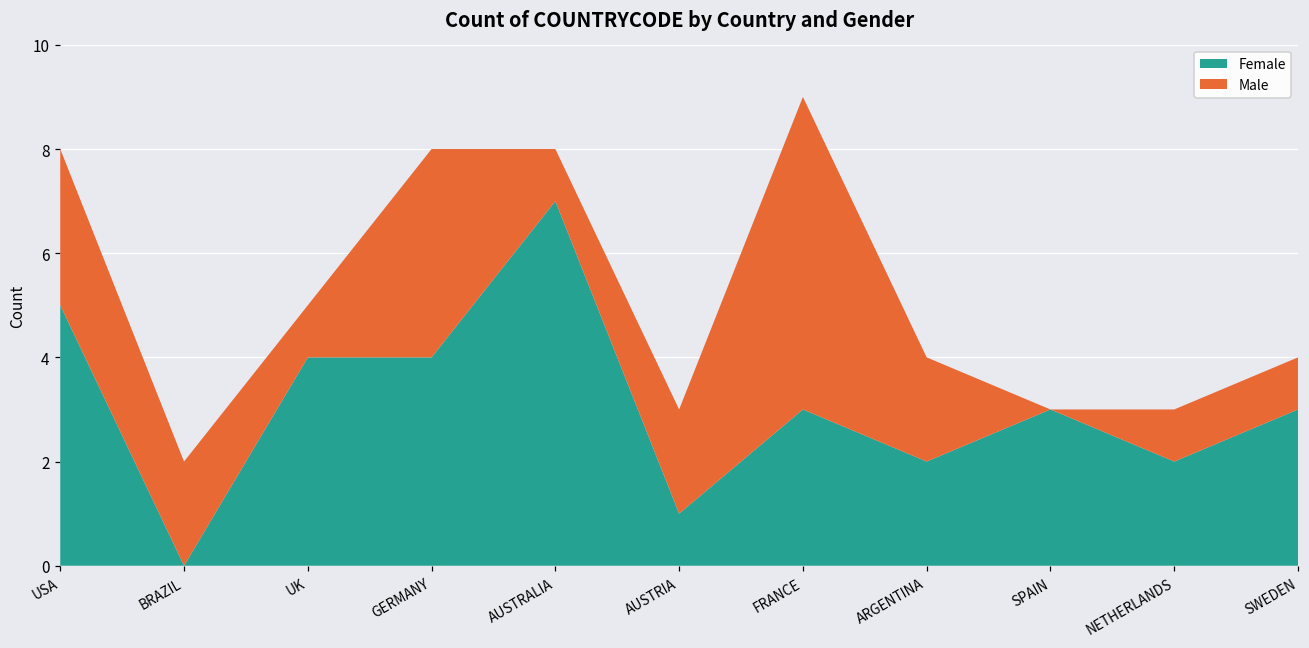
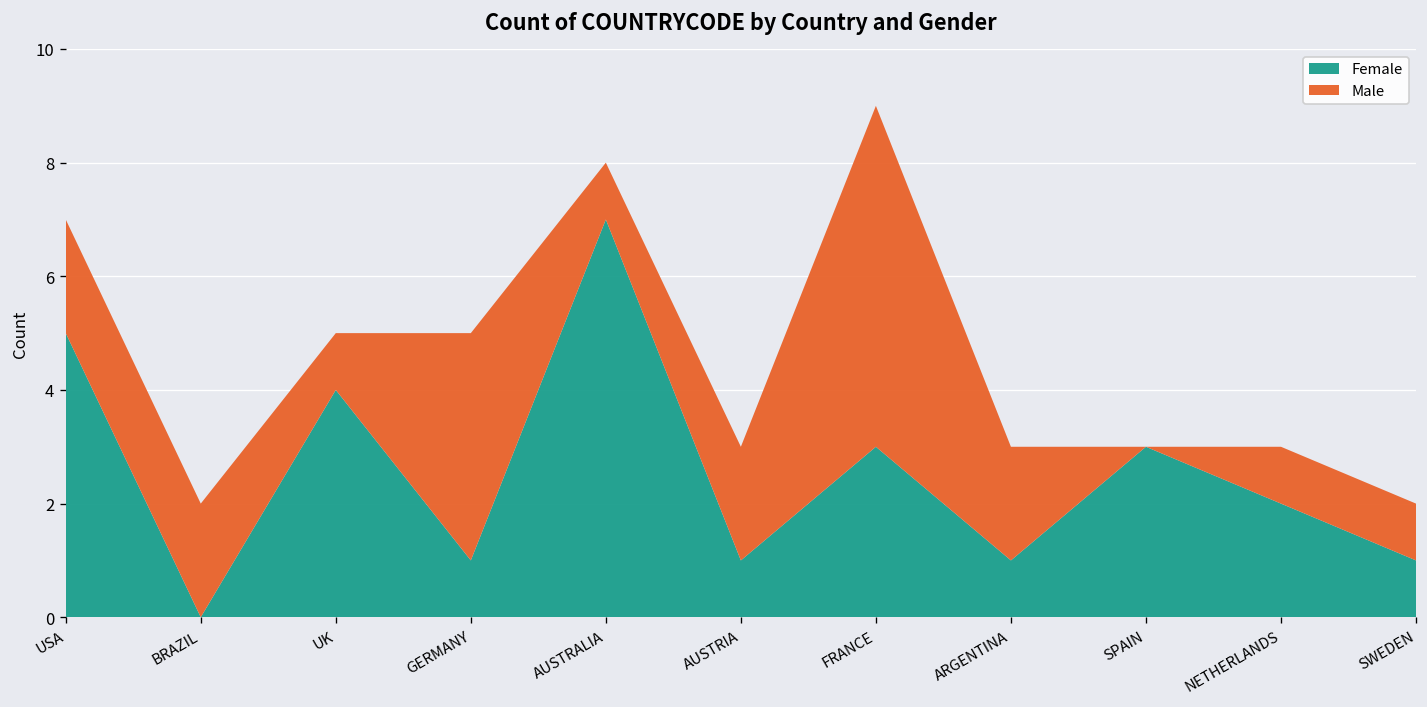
  {
    "Female": {
      "USA": 5,
      "BRAZIL": 0,
      "UK": 4,
-     "GERMANY": 4,
+     "GERMANY": 1,
      "AUSTRALIA": 7,
      "AUSTRIA": 1,
      "FRANCE": 3,
-     "ARGENTINA": 2,
+     "ARGENTINA": 1,
      "NETHERLANDS": 2,
-     "SWEDEN": 3
+     "SWEDEN": 1
    },
    "Male": {
-     "USA": 3,
+     "USA": 2,
      "BRAZIL": 2,
      "UK": 1,
      "GERMANY": 4,
      "AUSTRALIA": 1,
      "AUSTRIA": 2,
      "FRANCE": 6,
      "ARGENTINA": 2,
      "NETHERLANDS": 1,
      "SWEDEN": 1
    }
  }
